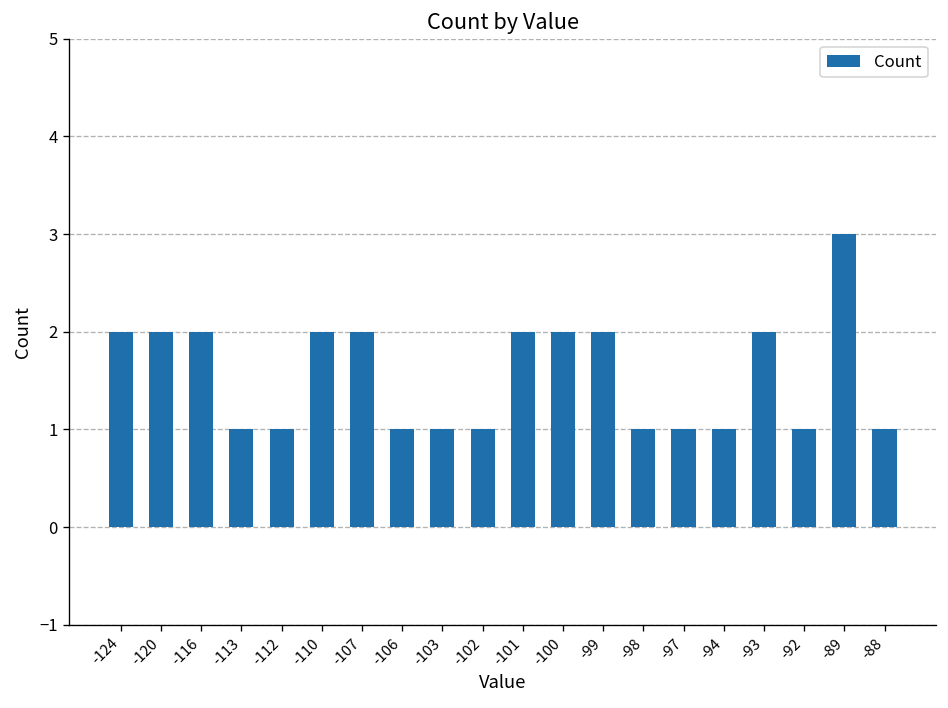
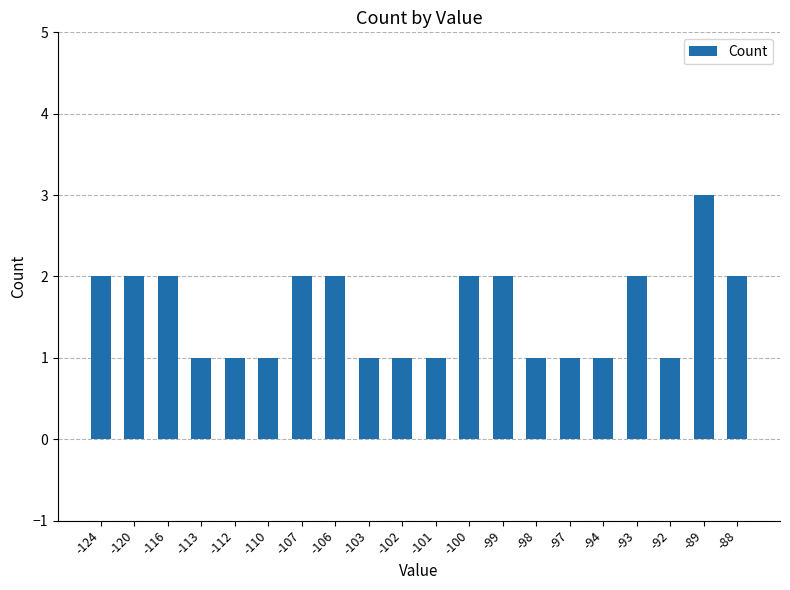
  {
    "-124": 2,
    "-120": 2,
    "-116": 2,
    "-113": 1,
    "-112": 1,
-   "-110": 2,
+   "-110": 1,
    "-107": 2,
-   "-106": 1,
+   "-106": 2,
    "-103": 1,
    "-102": 1,
-   "-101": 2,
+   "-101": 1,
    "-100": 2,
    "-99": 2,
    "-98": 1,
    "-97": 1,
    "-94": 1,
    "-93": 2,
    "-92": 1,
    "-89": 3,
-   "-88": 1
+   "-88": 2
  }
